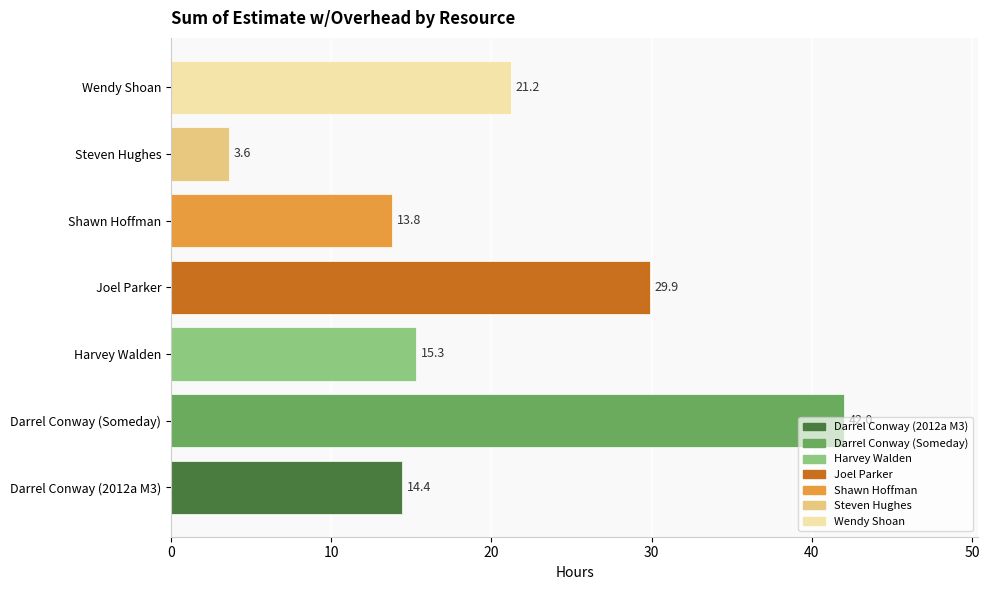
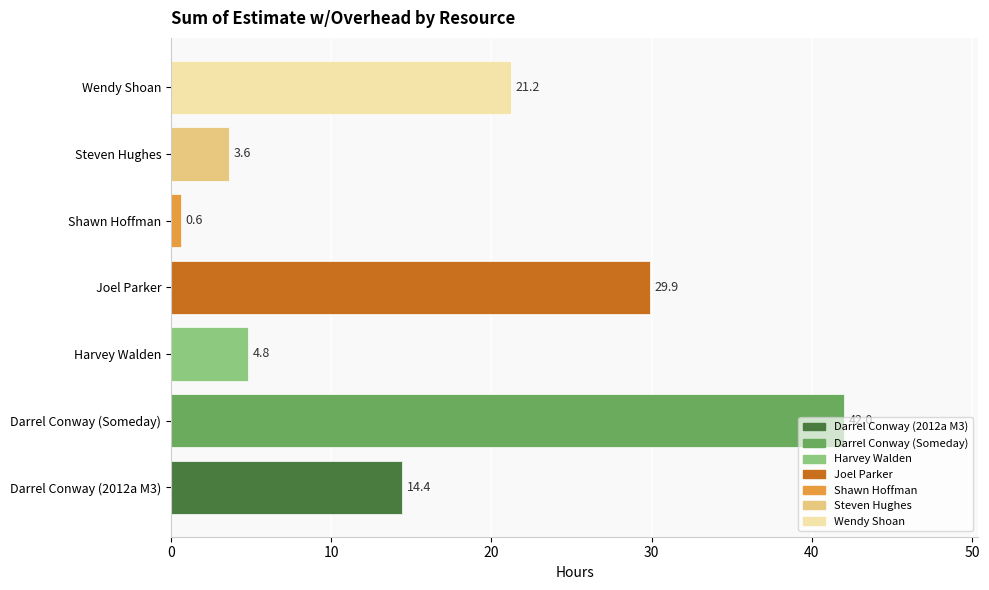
  {
    "Wendy Shoan": 21.2,
    "Steven Hughes": 3.6,
-   "Shawn Hoffman": 13.8,
+   "Shawn Hoffman": 0.6,
    "Joel Parker": 29.9,
-   "Harvey Walden": 15.3,
+   "Harvey Walden": 4.8,
    "Darrel Conway (2012a M3)": 14.4
  }
